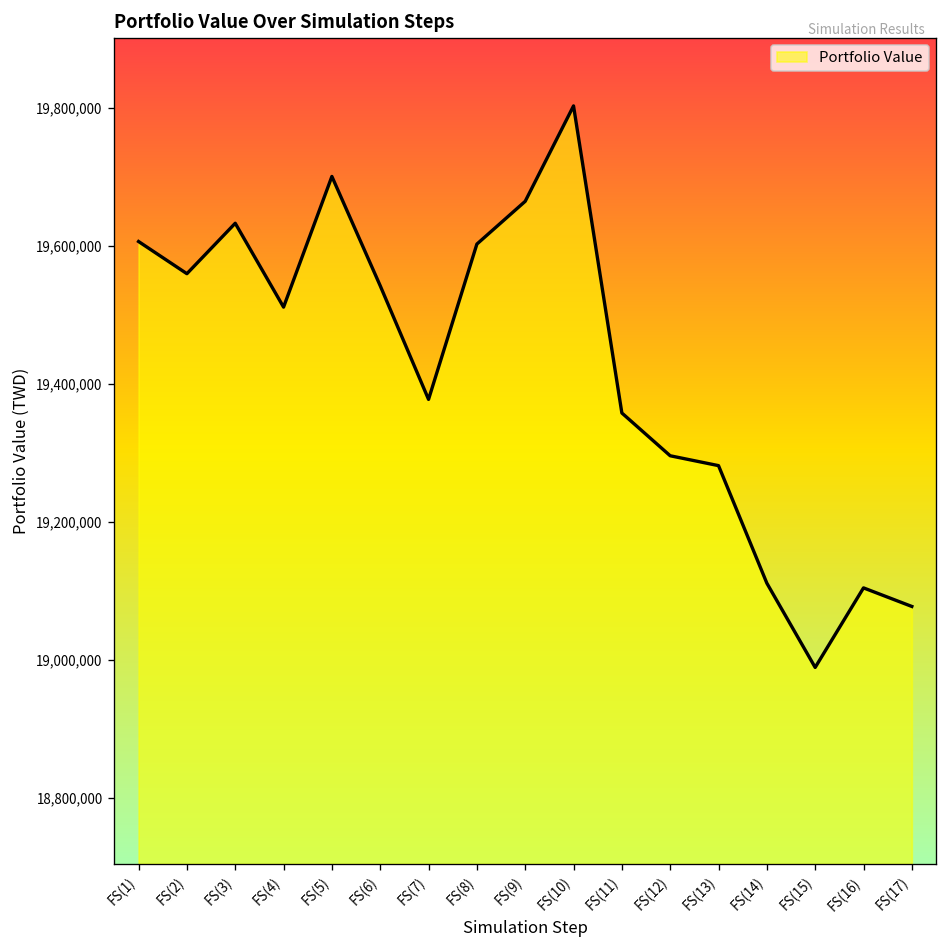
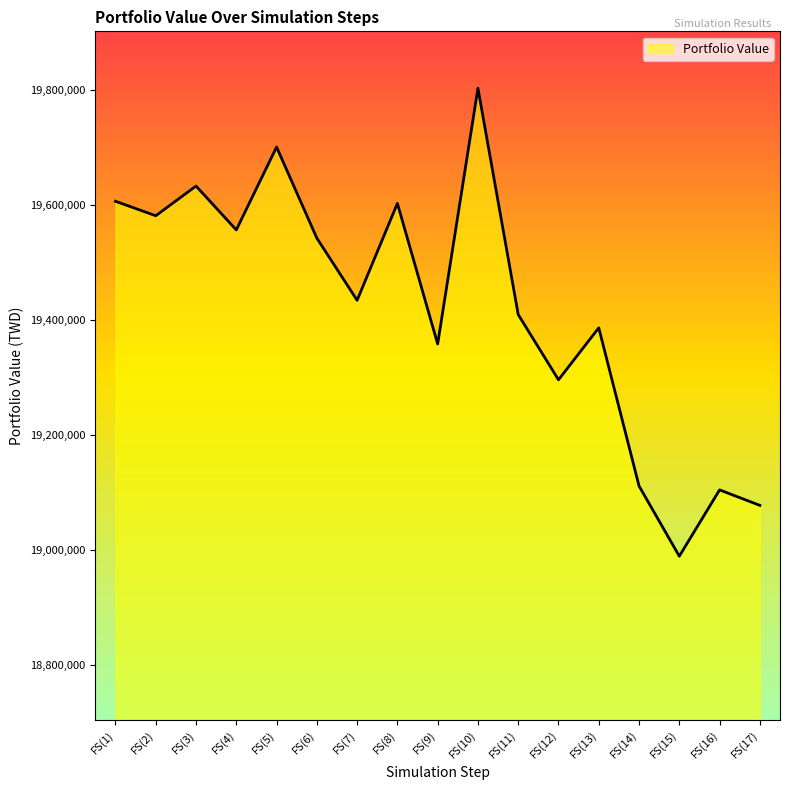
  {
    "FS(1)": "19,610,000",
-   "FS(2)": "19,560,000",
+   "FS(2)": "19,580,000",
    "FS(3)": "19,630,000",
-   "FS(4)": "19,510,000",
+   "FS(4)": "19,560,000",
    "FS(5)": "19,700,000",
    "FS(6)": "19,540,000",
-   "FS(7)": "19,380,000",
+   "FS(7)": "19,430,000",
    "FS(8)": "19,600,000",
-   "FS(9)": "19,660,000",
+   "FS(9)": "19,360,000",
    "FS(10)": "19,800,000",
-   "FS(11)": "19,360,000",
+   "FS(11)": "19,410,000",
    "FS(12)": "19,300,000",
-   "FS(13)": "19,280,000",
+   "FS(13)": "19,390,000",
    "FS(14)": "19,110,000",
    "FS(15)": "18,990,000",
    "FS(16)": "19,100,000",
    "FS(17)": "19,080,000"
  }
